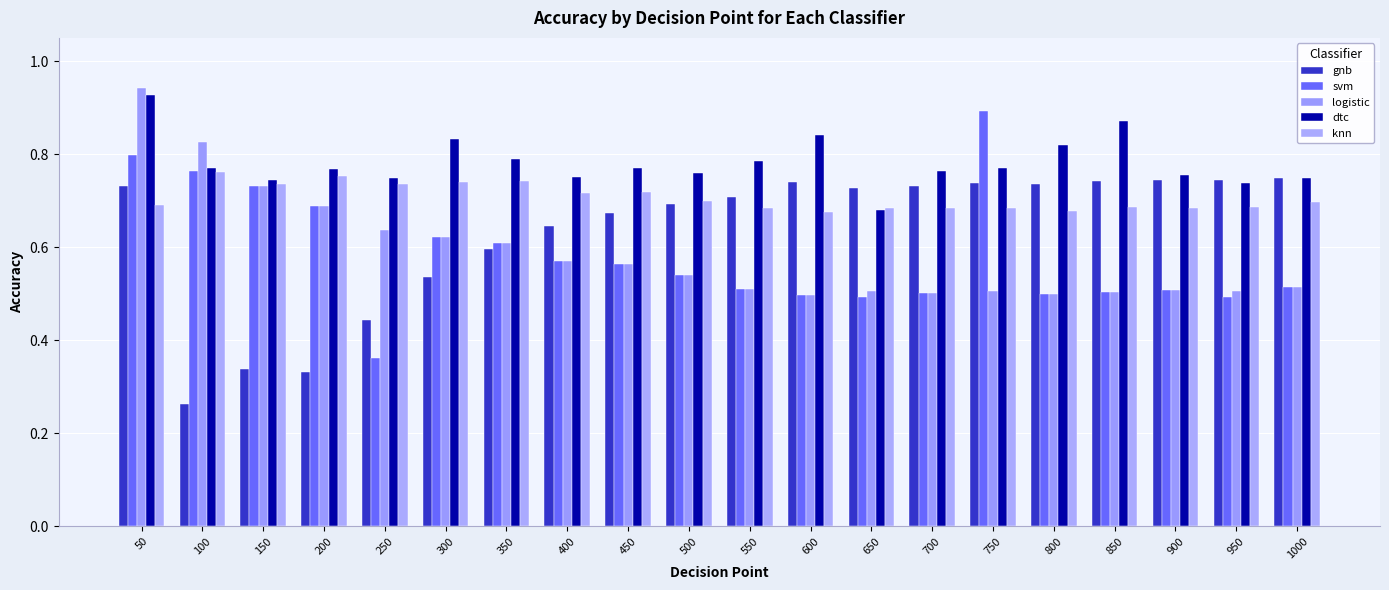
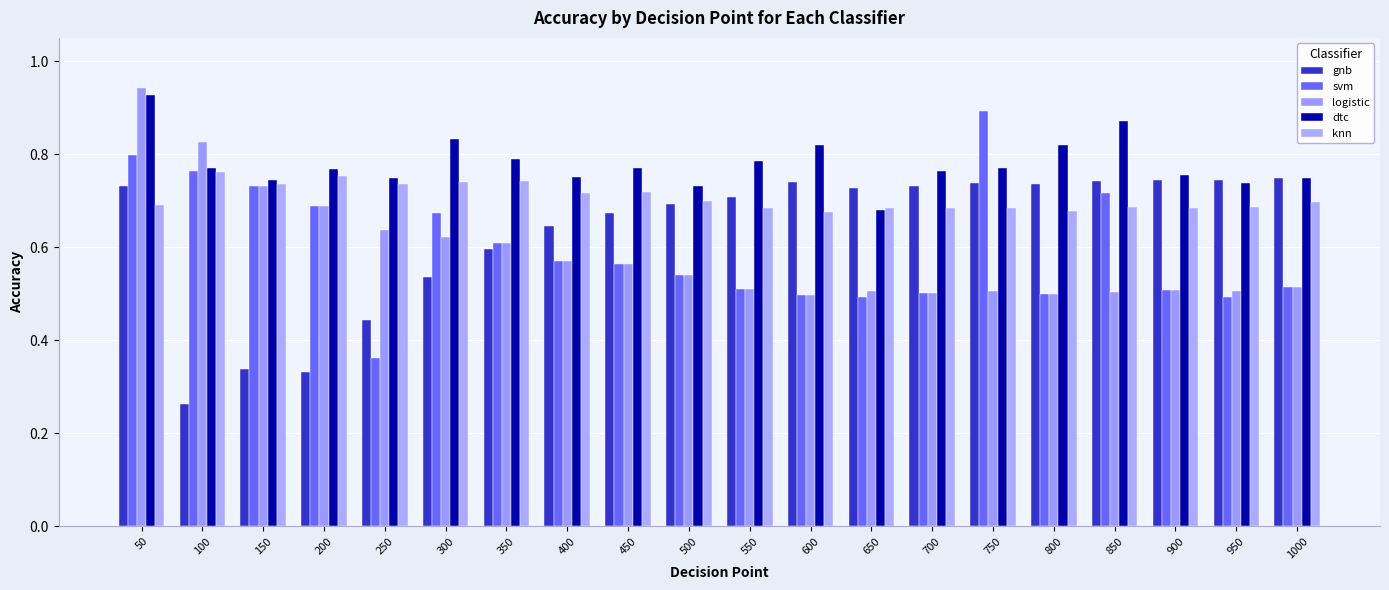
  {
    "gnb": {
      "50": 0.73,
      "100": 0.26,
      "150": 0.34,
      "200": 0.33,
      "250": 0.44,
      "300": 0.54,
      "350": 0.60,
      "400": 0.65,
      "450": 0.67,
      "500": 0.69,
      "550": 0.71,
      "600": 0.74,
      "650": 0.73,
      "700": 0.73,
      "750": 0.74,
      "800": 0.74,
      "850": 0.74,
      "900": 0.74,
      "950": 0.75,
      "1000": 0.75
    },
    "svm": {
      "50": 0.80,
      "100": 0.76,
      "150": 0.73,
      "200": 0.69,
      "250": 0.36,
-     "300": 0.62,
+     "300": 0.67,
      "350": 0.61,
      "400": 0.57,
      "450": 0.56,
      "500": 0.54,
      "550": 0.51,
      "600": 0.50,
      "650": 0.49,
      "700": 0.50,
      "750": 0.89,
      "800": 0.50,
-     "850": 0.50,
+     "850": 0.72,
      "900": 0.51,
      "950": 0.49,
      "1000": 0.51
    },
    "dtc": {
      "50": 0.93,
      "100": 0.77,
      "150": 0.74,
      "200": 0.77,
      "250": 0.75,
      "300": 0.83,
      "350": 0.79,
      "400": 0.75,
      "450": 0.77,
-     "500": 0.76,
+     "500": 0.73,
      "550": 0.78,
-     "600": 0.84,
+     "600": 0.82,
      "650": 0.68,
      "700": 0.76,
      "750": 0.77,
      "800": 0.82,
      "850": 0.87,
      "900": 0.76,
      "950": 0.74,
      "1000": 0.75
    }
  }
